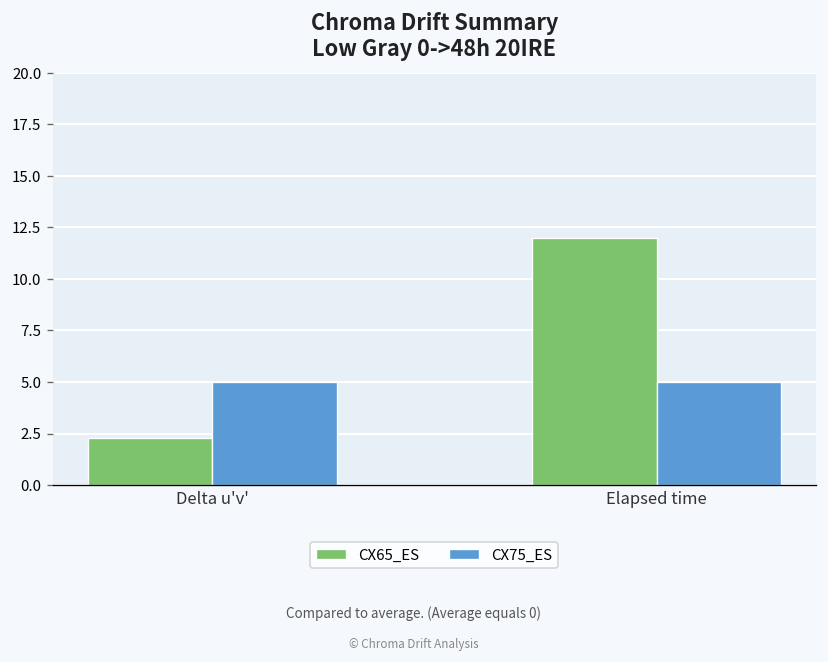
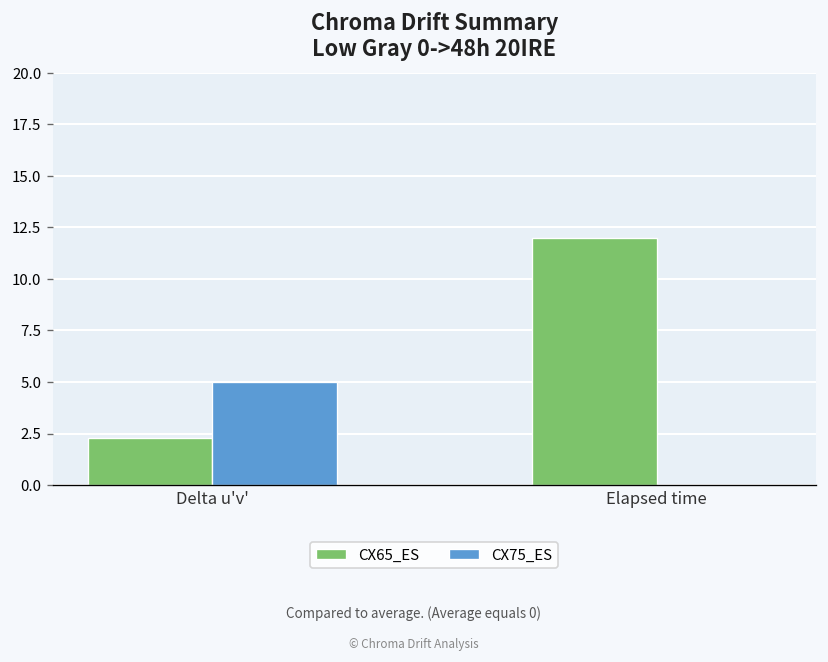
  {
    "CX65_ES": {
      "Delta u'v'": 2.3,
      "Elapsed time": 12
    },
    "CX75_ES": {
      "Delta u'v'": 5,
-     "Elapsed time": 5
+     "Elapsed time": 0
    }
  }
